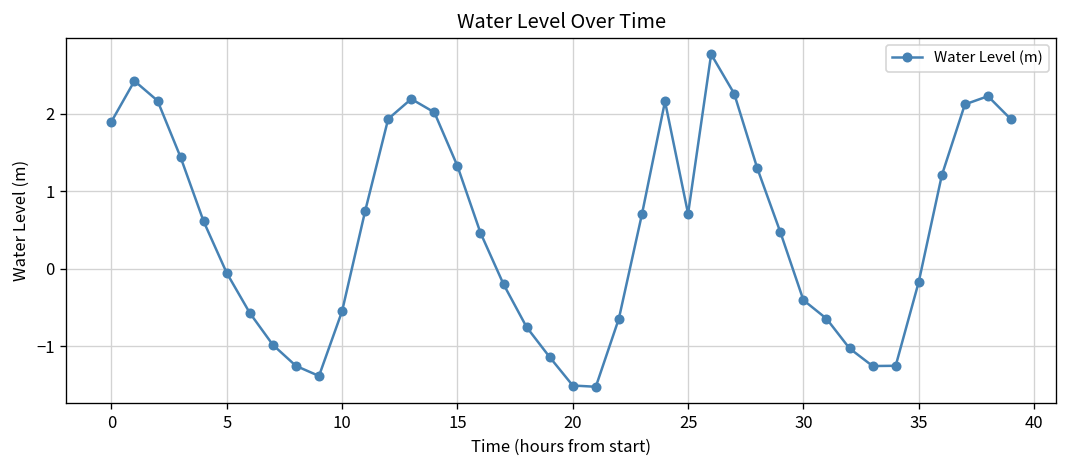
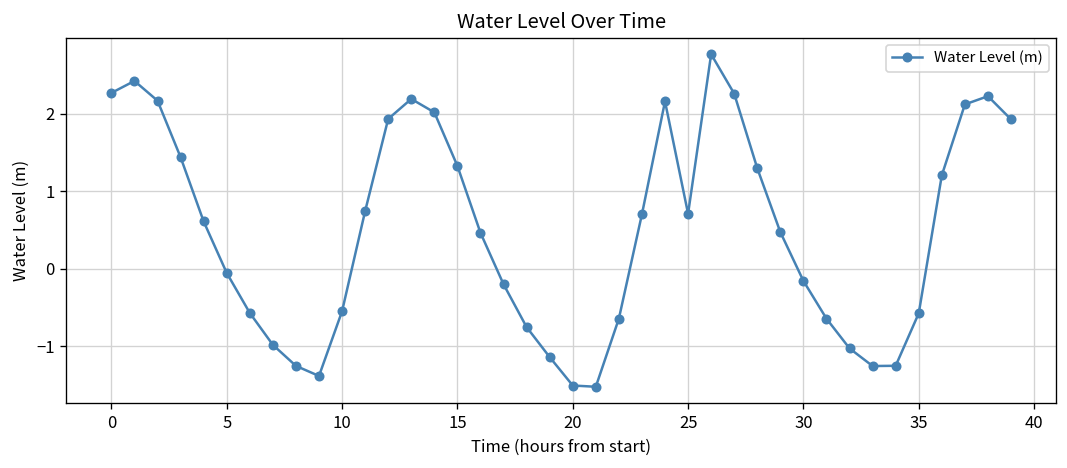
  {
-   "0": 1.9,
+   "0": 2.3,
    "5": -0.1,
    "10": -0.6,
    "15": 1.3,
    "20": -1.5,
    "25": 0.7,
-   "30": -0.4,
-   "35": -0.2
+   "30": -0.2,
+   "35": -0.6
  }
